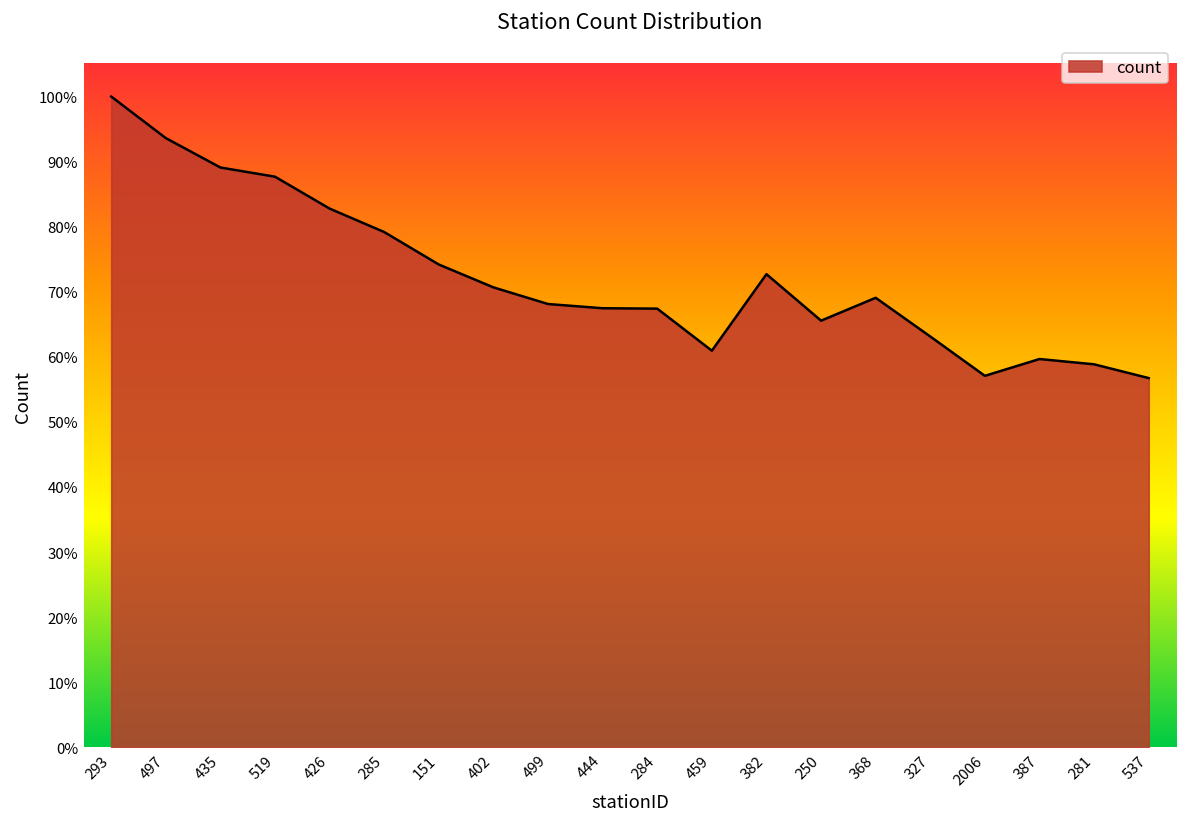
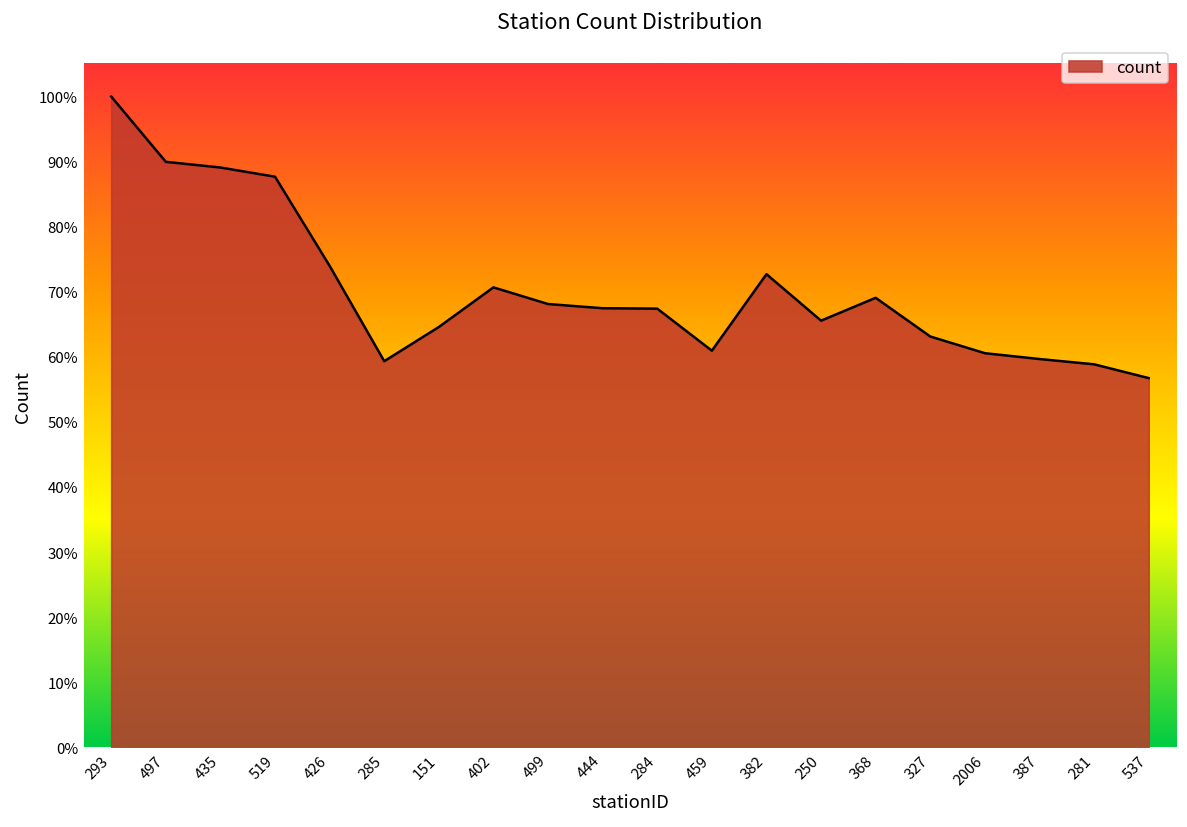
  {
    "293": "100%",
-   "497": "94%",
+   "497": "90%",
    "435": "89%",
    "519": "88%",
-   "426": "83%",
-   "285": "79%",
-   "151": "74%",
+   "426": "74%",
+   "285": "59%",
+   "151": "65%",
    "402": "71%",
    "499": "68%",
    "444": "67%",
    "284": "67%",
    "459": "61%",
    "382": "73%",
    "250": "66%",
    "368": "69%",
    "327": "63%",
-   "2006": "57%",
+   "2006": "61%",
    "387": "60%",
    "281": "59%",
    "537": "57%"
  }
